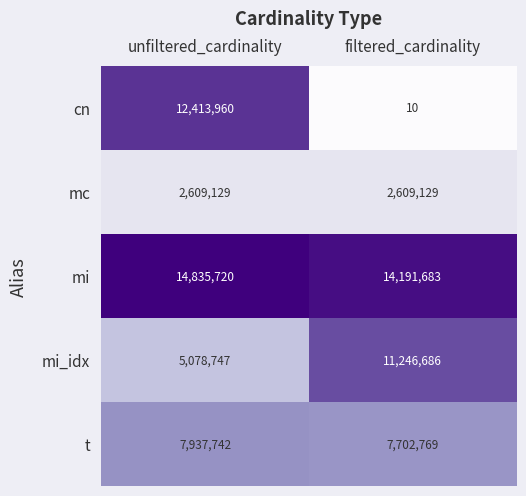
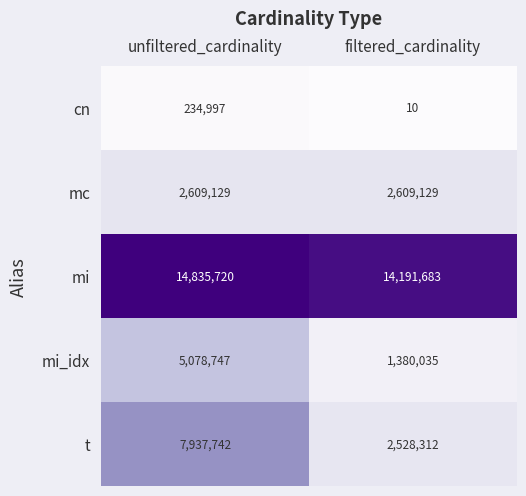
  {
    "cn": {
-     "unfiltered_cardinality": "12,413,960",
+     "unfiltered_cardinality": "234,997",
      "filtered_cardinality": "10"
    },
    "mc": {
      "unfiltered_cardinality": "2,609,129",
      "filtered_cardinality": "2,609,129"
    },
    "mi": {
      "unfiltered_cardinality": "14,835,720",
      "filtered_cardinality": "14,191,683"
    },
    "mi_idx": {
      "unfiltered_cardinality": "5,078,747",
-     "filtered_cardinality": "11,246,686"
+     "filtered_cardinality": "1,380,035"
    },
    "t": {
      "unfiltered_cardinality": "7,937,742",
-     "filtered_cardinality": "7,702,769"
+     "filtered_cardinality": "2,528,312"
    }
  }
